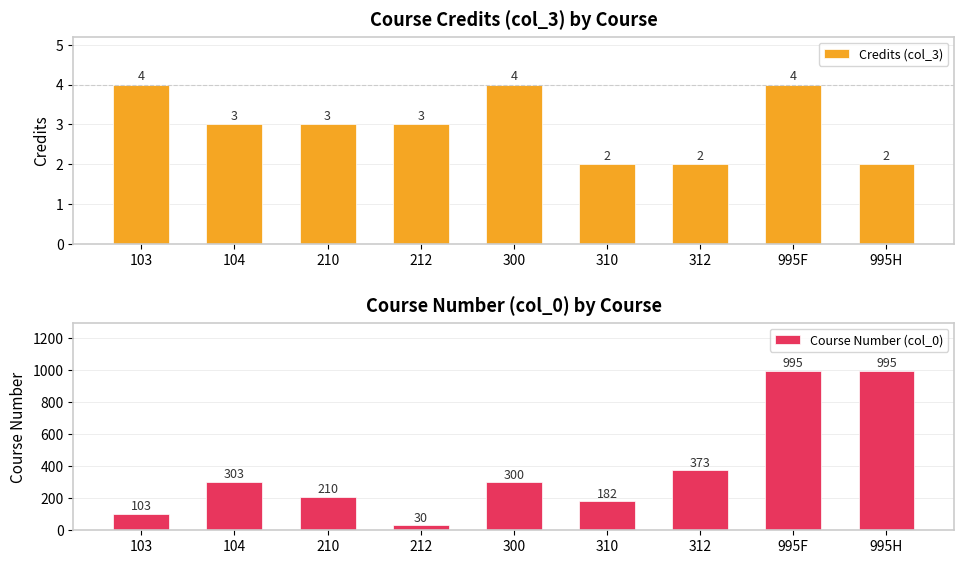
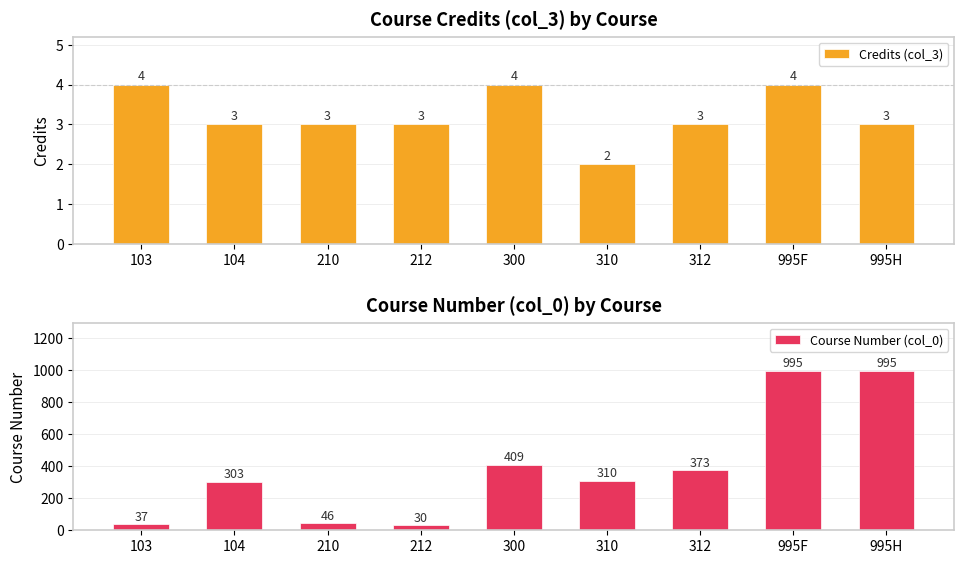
  {
    "Course Credits (col_3) by Course": {
      "103": 4,
      "104": 3,
      "210": 3,
      "212": 3,
      "300": 4,
      "310": 2,
-     "312": 2,
+     "312": 3,
      "995F": 4,
-     "995H": 2
+     "995H": 3
    },
    "Course Number (col_0) by Course": {
-     "103": 103,
+     "103": 37,
      "104": 303,
-     "210": 210,
+     "210": 46,
      "212": 30,
-     "300": 300,
-     "310": 182,
+     "300": 409,
+     "310": 310,
      "312": 373,
      "995F": 995,
      "995H": 995
    }
  }
